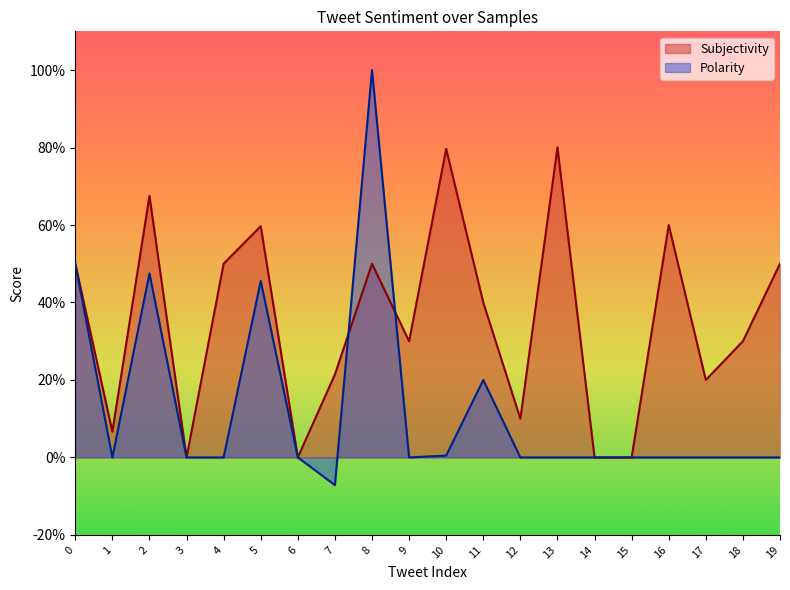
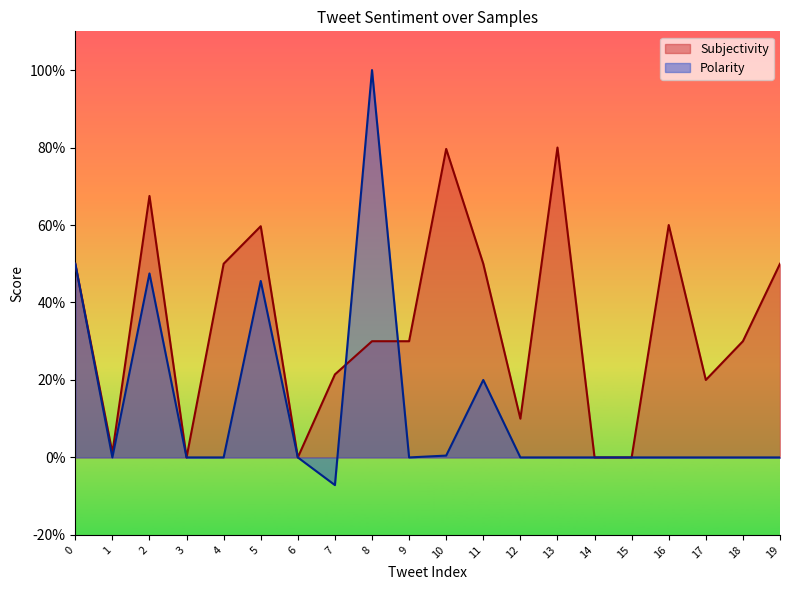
  {
    "Subjectivity": {
-     "1": "7%",
+     "1": "1%",
      "2": "68%",
      "4": "50%",
      "5": "60%",
      "7": "21%",
-     "8": "50%",
+     "8": "30%",
      "9": "30%",
      "10": "80%",
-     "11": "40%",
+     "11": "50%",
      "12": "10%",
      "13": "80%",
      "16": "60%",
      "17": "20%",
      "18": "30%",
      "19": "50%"
    }
  }
